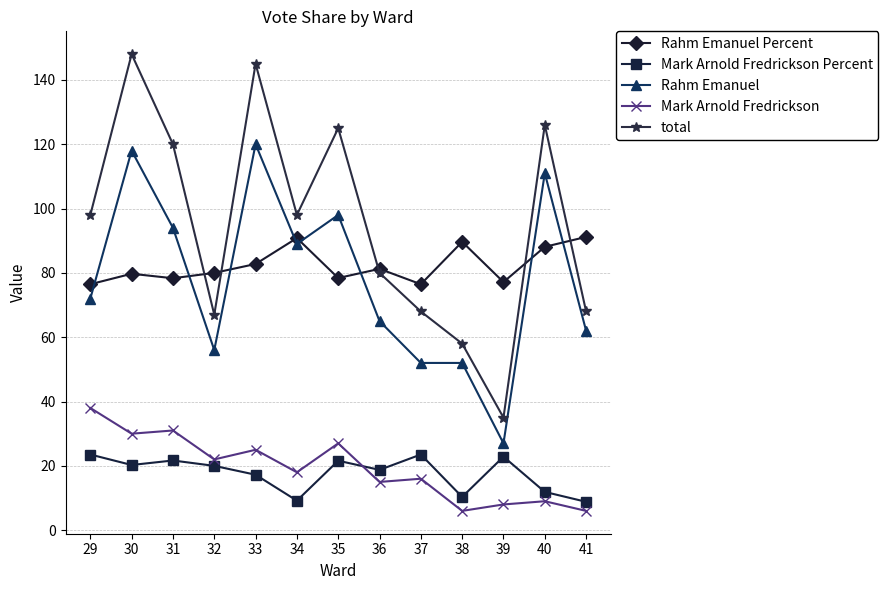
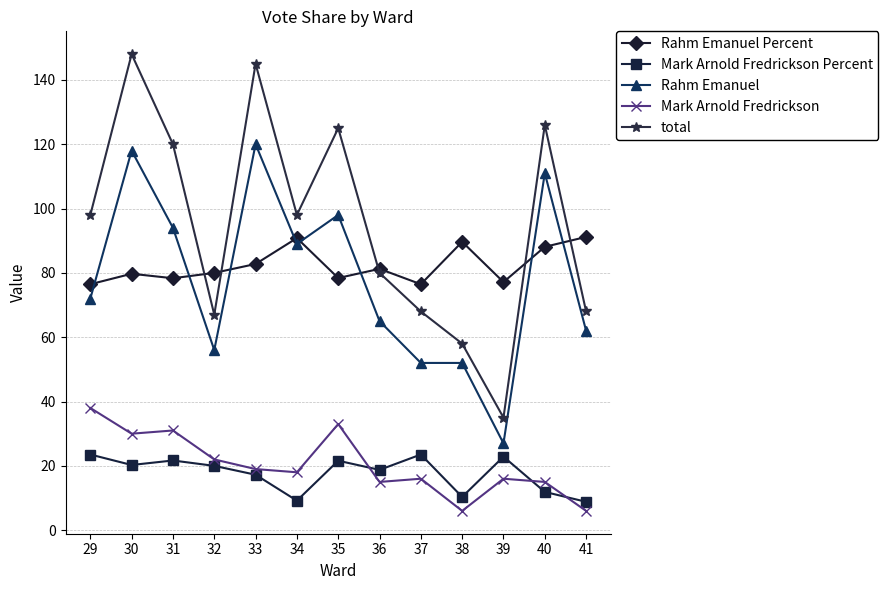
  {
    "Mark Arnold Fredrickson": {
      "29": 38,
      "30": 30,
      "31": 31,
      "32": 22,
-     "33": 25,
+     "33": 19,
      "34": 18,
-     "35": 27,
+     "35": 33,
      "36": 15,
      "37": 16,
      "38": 6,
-     "39": 8,
-     "40": 9,
+     "39": 16,
+     "40": 15,
      "41": 6
    }
  }
